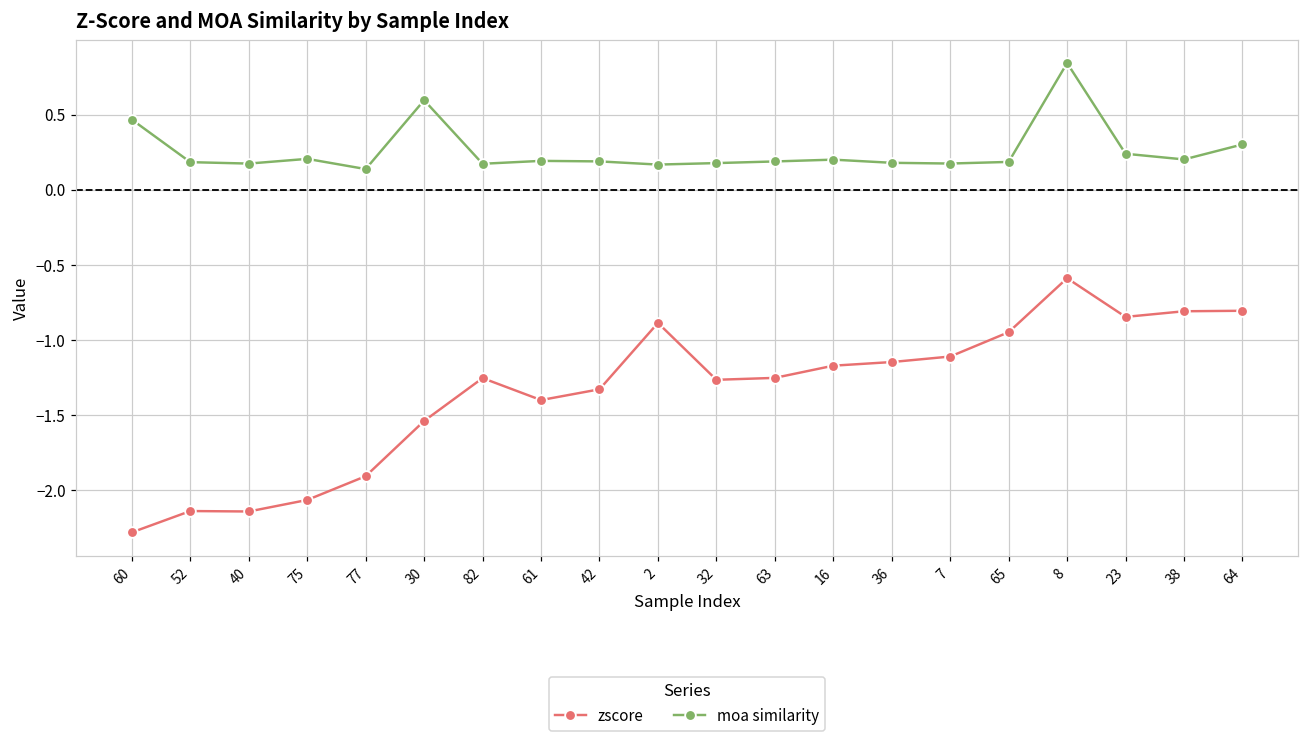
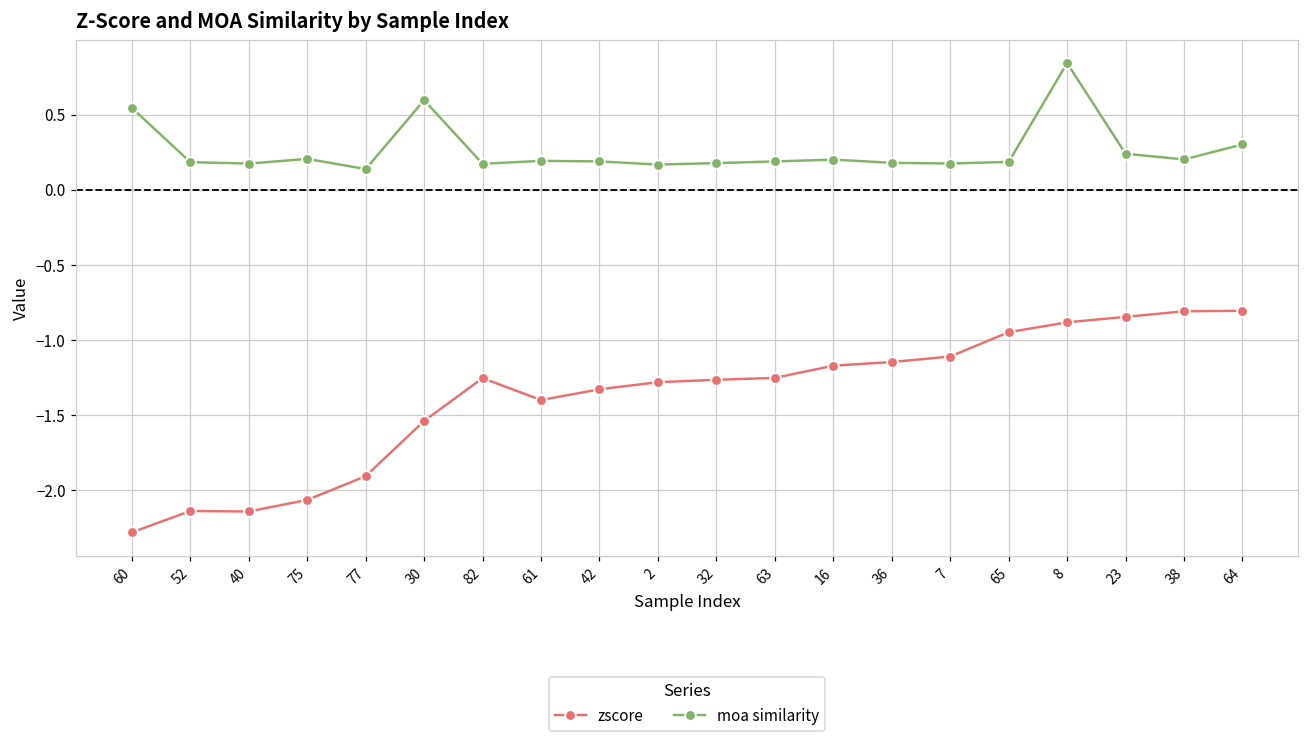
  {
    "zscore": {
      "60": -2.28,
      "52": -2.14,
      "40": -2.14,
      "75": -2.06,
      "77": -1.91,
      "30": -1.54,
      "82": -1.25,
      "61": -1.40,
      "42": -1.33,
-     "2": -0.89,
+     "2": -1.28,
      "32": -1.26,
      "63": -1.25,
      "16": -1.17,
      "36": -1.15,
      "7": -1.11,
      "65": -0.95,
-     "8": -0.59,
+     "8": -0.88,
      "23": -0.85,
      "38": -0.81,
      "64": -0.81
    },
    "moa similarity": {
-     "60": 0.47,
+     "60": 0.54,
      "52": 0.18,
      "40": 0.17,
      "75": 0.21,
      "77": 0.14,
      "30": 0.60,
      "82": 0.17,
      "61": 0.19,
      "42": 0.19,
      "2": 0.17,
      "32": 0.18,
      "63": 0.19,
      "16": 0.20,
      "36": 0.18,
      "7": 0.17,
      "65": 0.19,
      "8": 0.84,
      "23": 0.24,
      "38": 0.20,
      "64": 0.30
    }
  }
